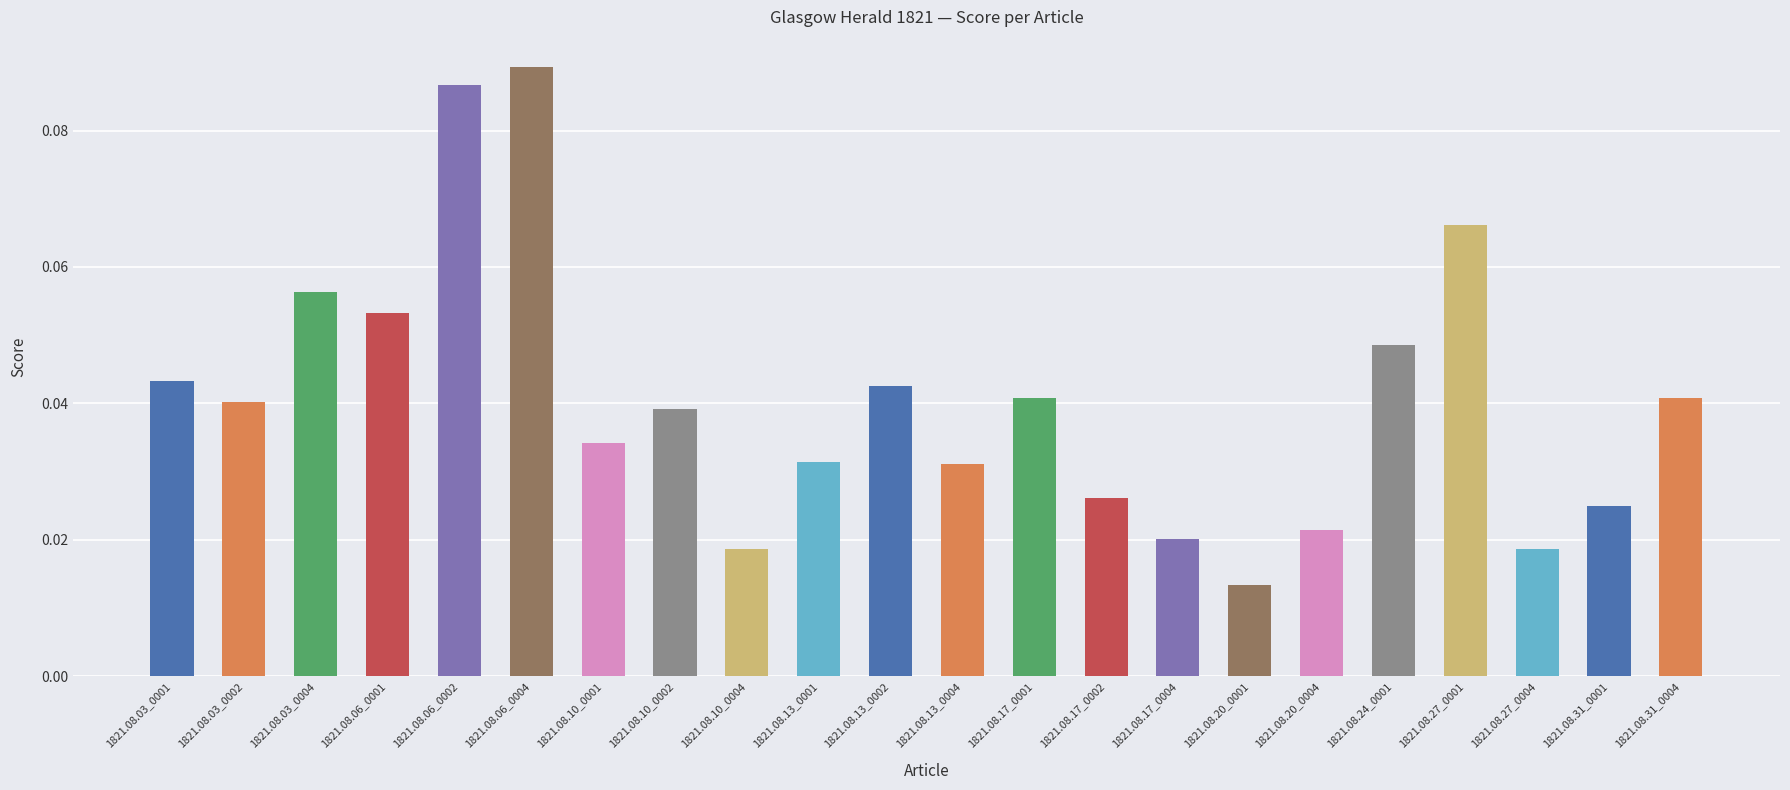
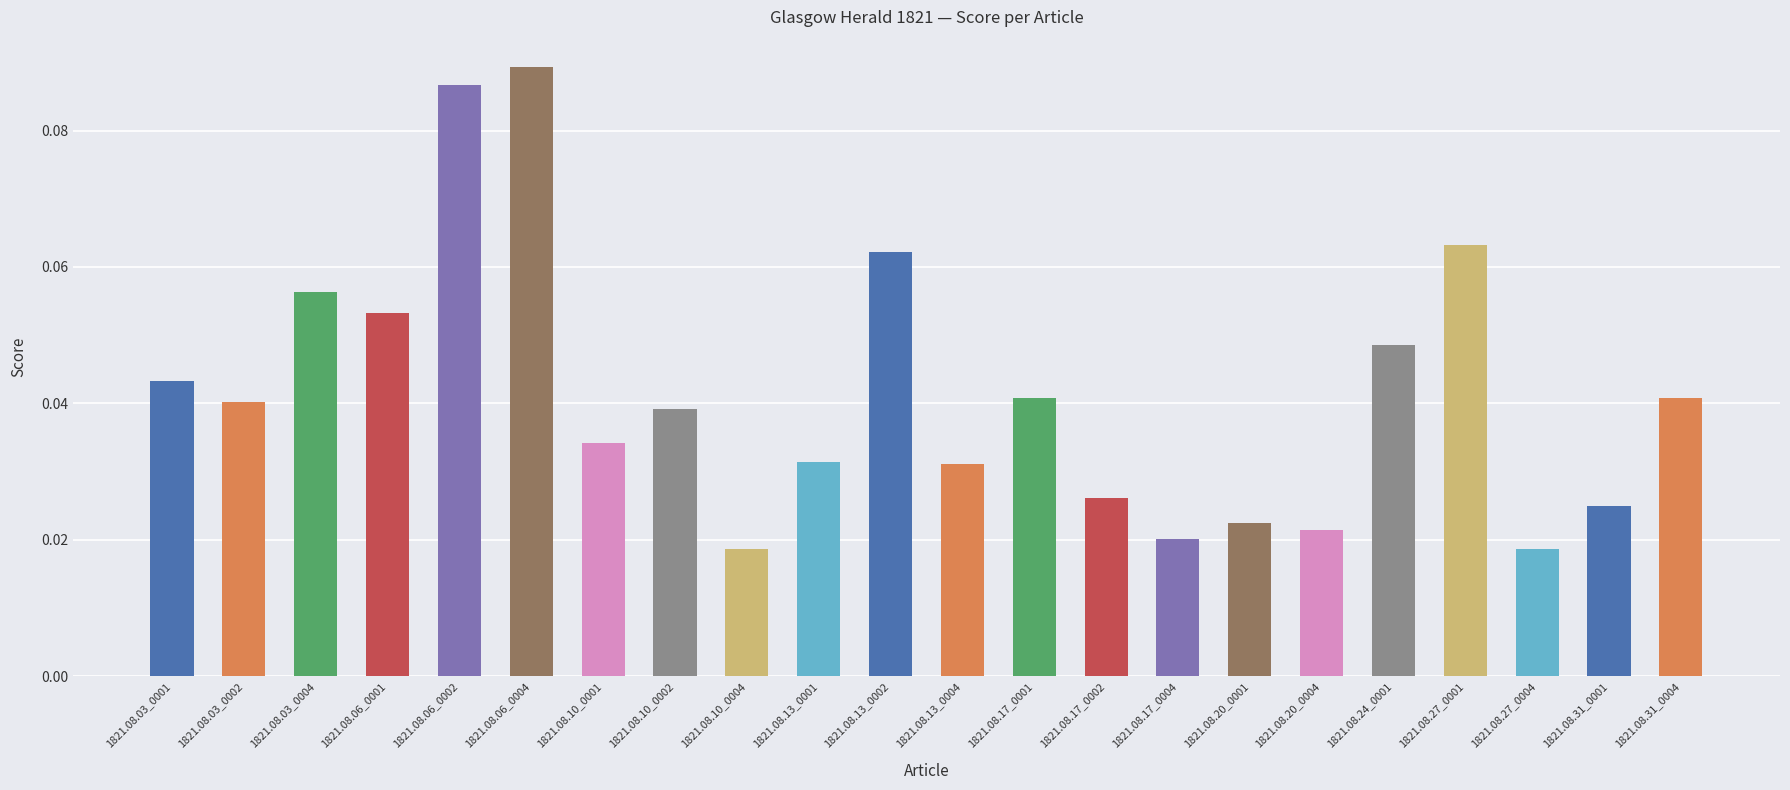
  {
    "1821.08.03_0001": 0.043,
    "1821.08.03_0002": 0.040,
    "1821.08.03_0004": 0.056,
    "1821.08.06_0001": 0.053,
    "1821.08.06_0002": 0.087,
    "1821.08.06_0004": 0.089,
    "1821.08.10_0001": 0.034,
    "1821.08.10_0002": 0.039,
    "1821.08.10_0004": 0.019,
    "1821.08.13_0001": 0.031,
-   "1821.08.13_0002": 0.042,
+   "1821.08.13_0002": 0.062,
    "1821.08.13_0004": 0.031,
    "1821.08.17_0001": 0.041,
    "1821.08.17_0002": 0.026,
    "1821.08.17_0004": 0.020,
-   "1821.08.20_0001": 0.013,
+   "1821.08.20_0001": 0.022,
    "1821.08.20_0004": 0.021,
    "1821.08.24_0001": 0.049,
-   "1821.08.27_0001": 0.066,
+   "1821.08.27_0001": 0.063,
    "1821.08.27_0004": 0.019,
    "1821.08.31_0001": 0.025,
    "1821.08.31_0004": 0.041
  }
